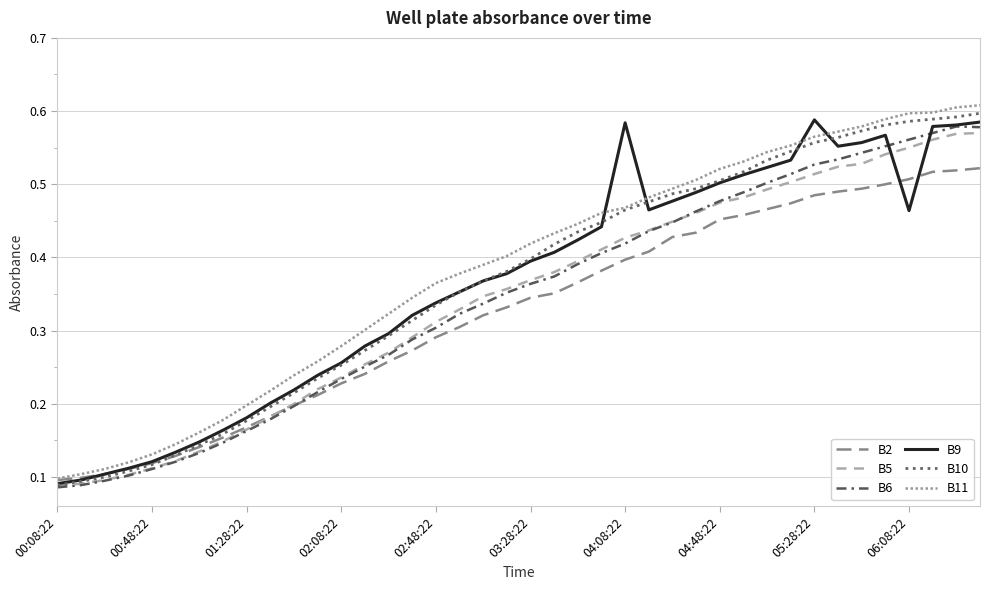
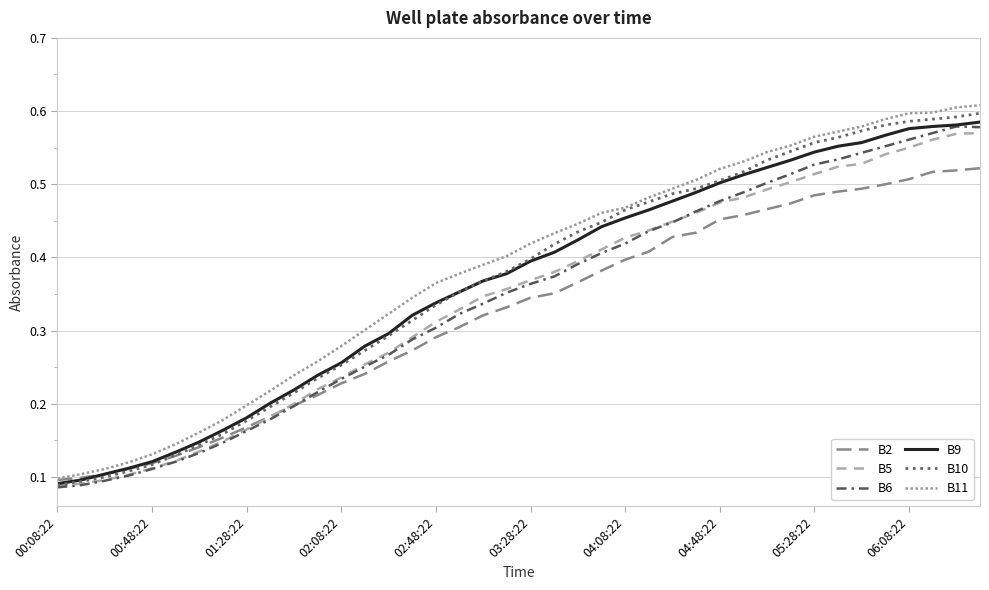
  {
    "B9": {
      "01:28:22": 0.18,
-     "04:08:22": 0.58,
-     "05:28:22": 0.59,
-     "06:08:22": 0.46
+     "04:08:22": 0.45,
+     "05:28:22": 0.54,
+     "06:08:22": 0.58
    }
  }
